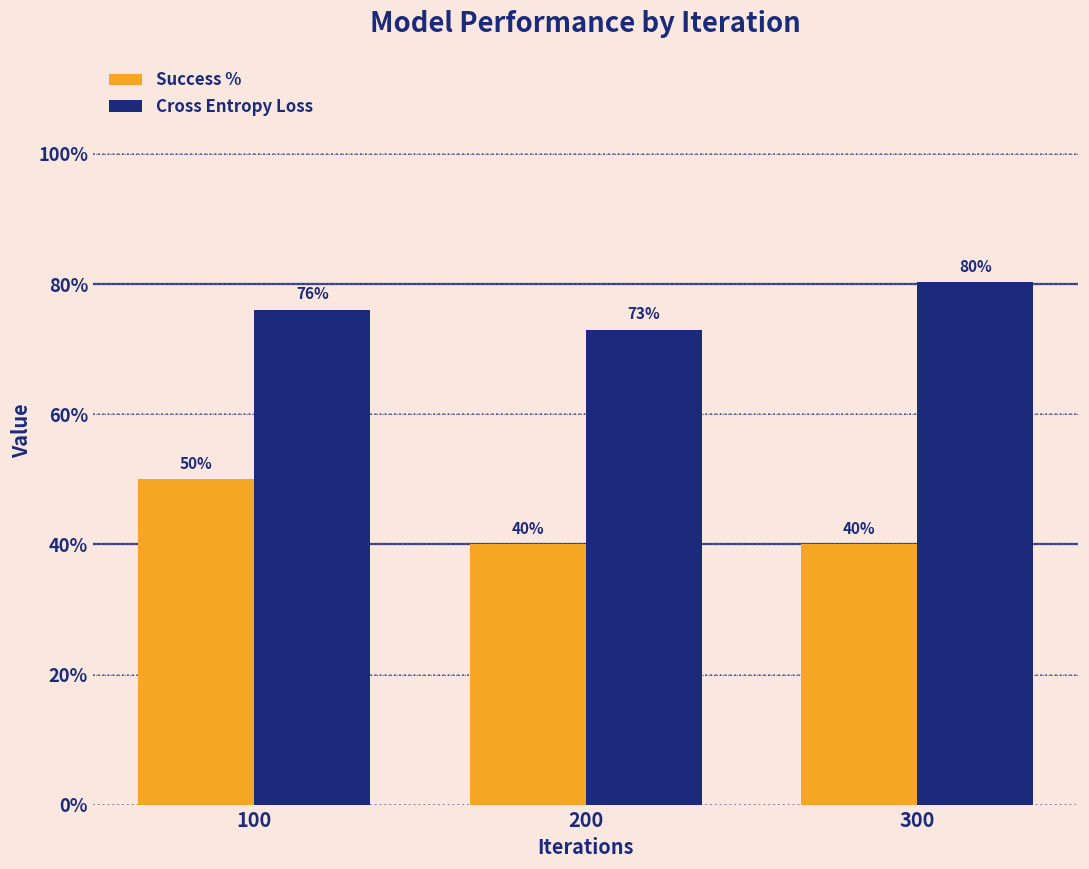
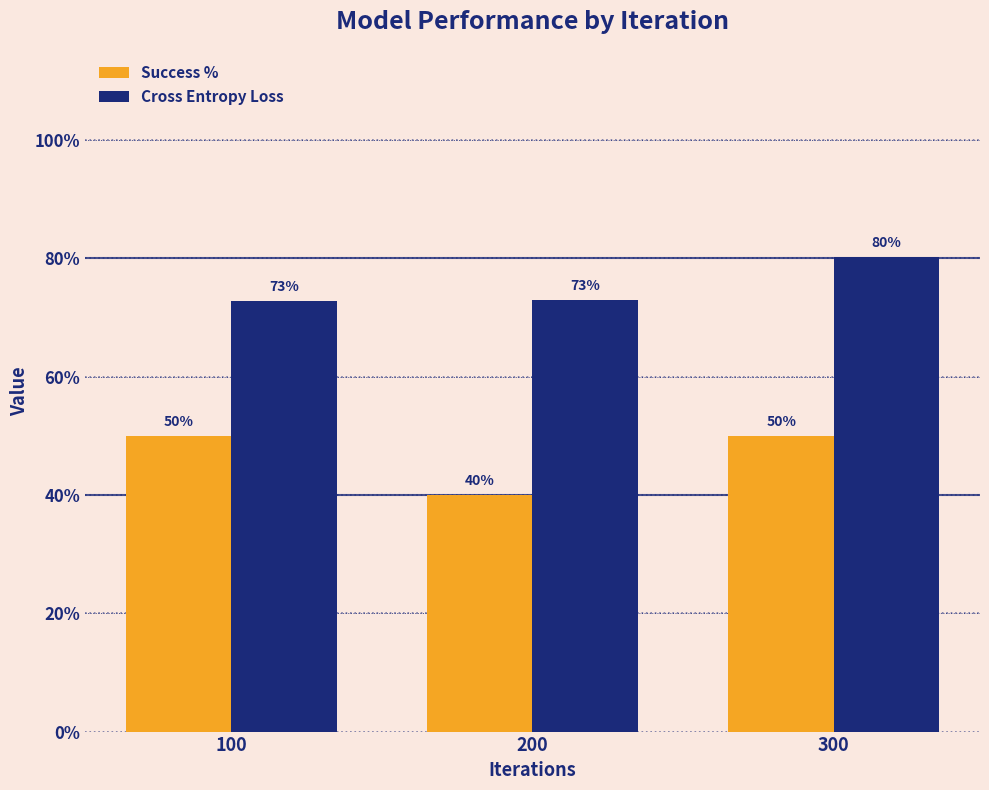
  {
    "Success %": {
      "100": "50%",
      "200": "40%",
-     "300": "40%"
+     "300": "50%"
    },
    "Cross Entropy Loss": {
-     "100": "76%",
+     "100": "73%",
      "200": "73%",
      "300": "80%"
    }
  }
